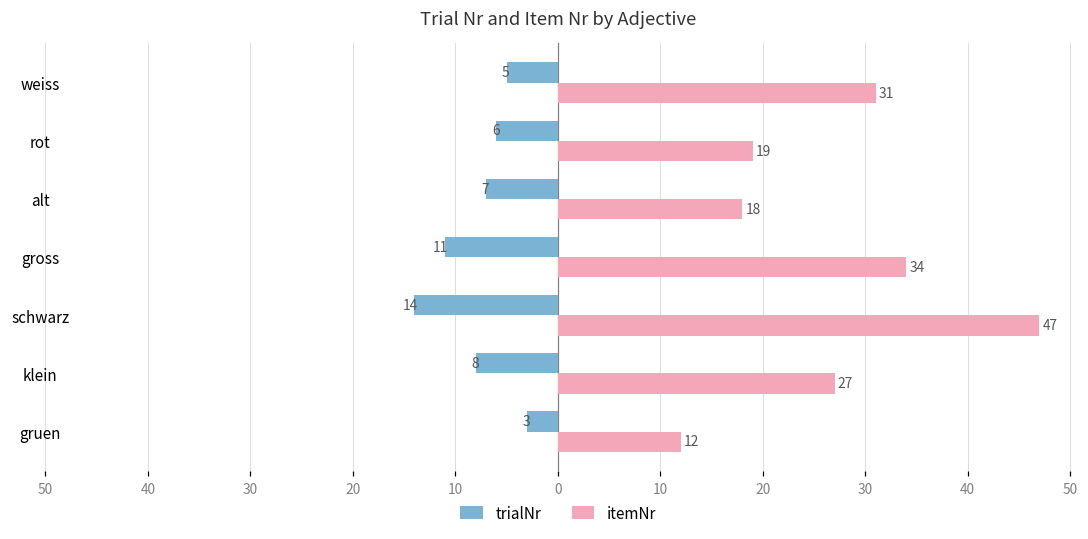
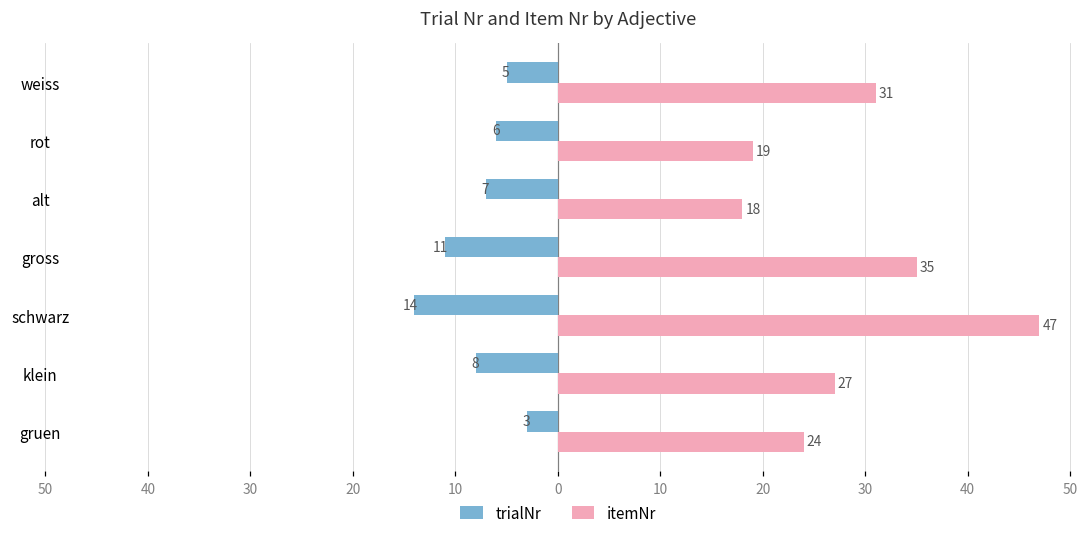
  {
    "itemNr": {
      "weiss": 31,
      "rot": 19,
      "alt": 18,
-     "gross": 34,
+     "gross": 35,
      "schwarz": 47,
      "klein": 27,
-     "gruen": 12
+     "gruen": 24
    }
  }
